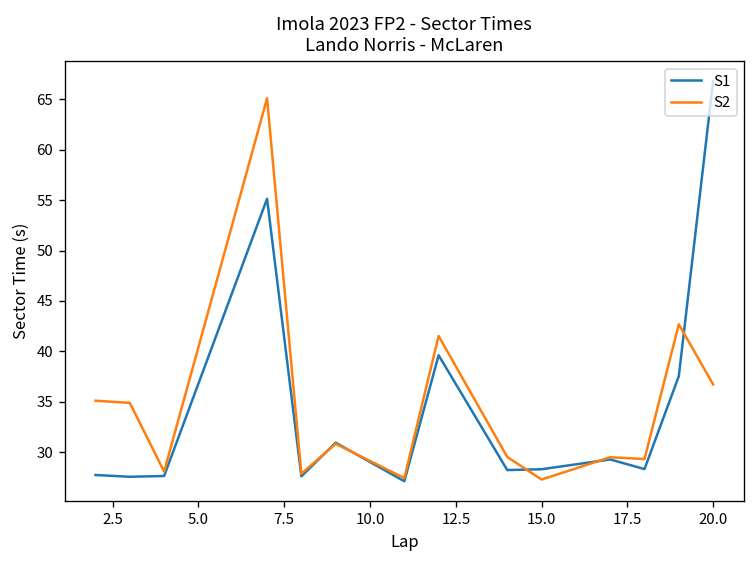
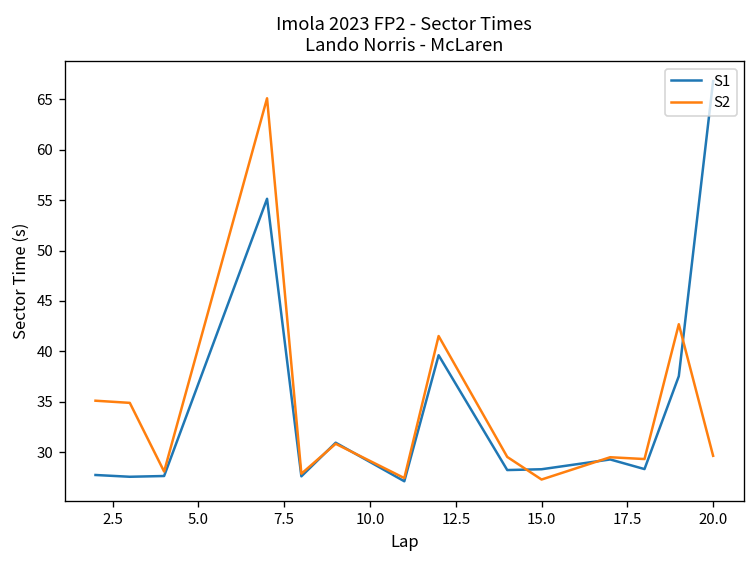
  {
    "S1": {
      "15.0": 28
    },
    "S2": {
      "15.0": 27,
-     "20.0": 37
+     "20.0": 30
    }
  }
